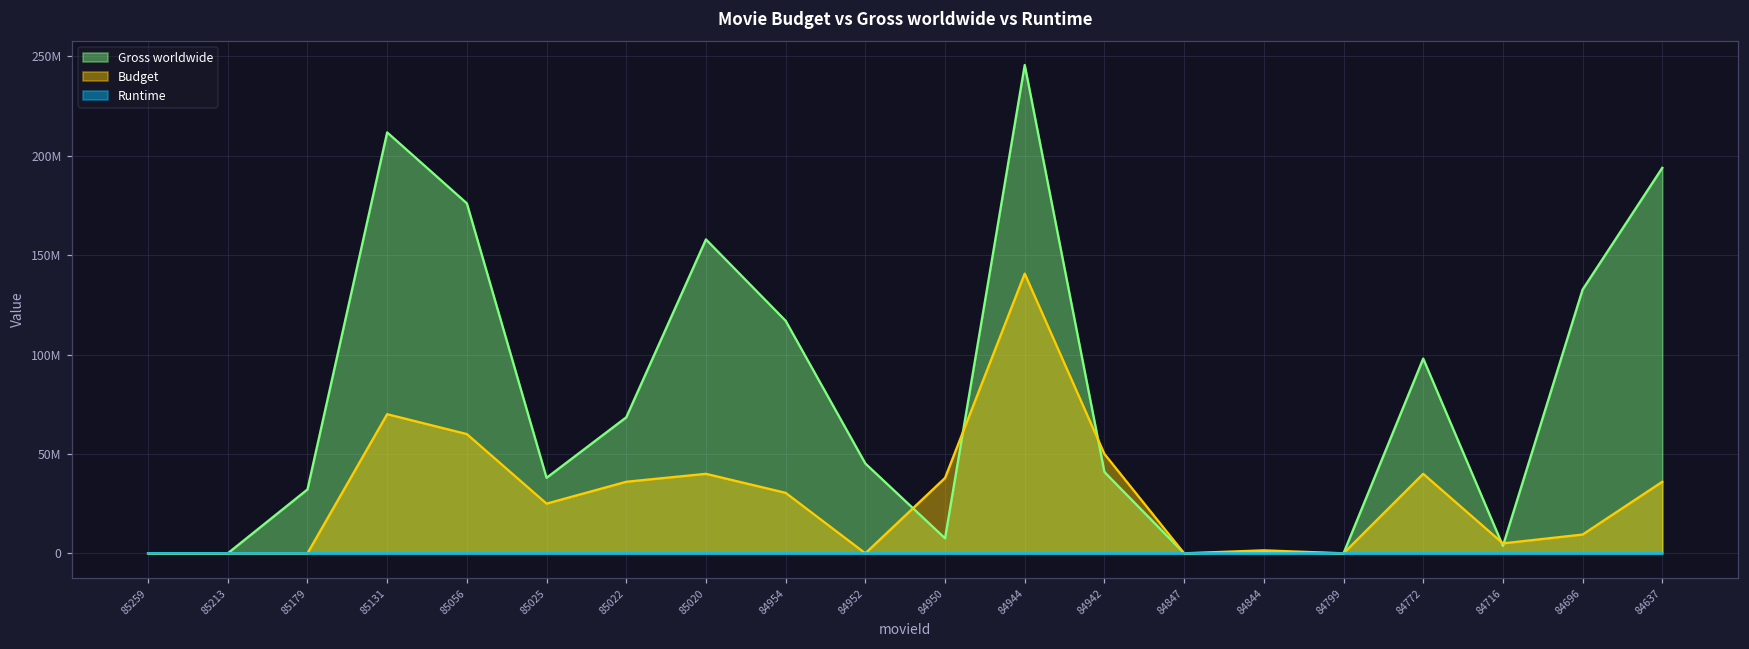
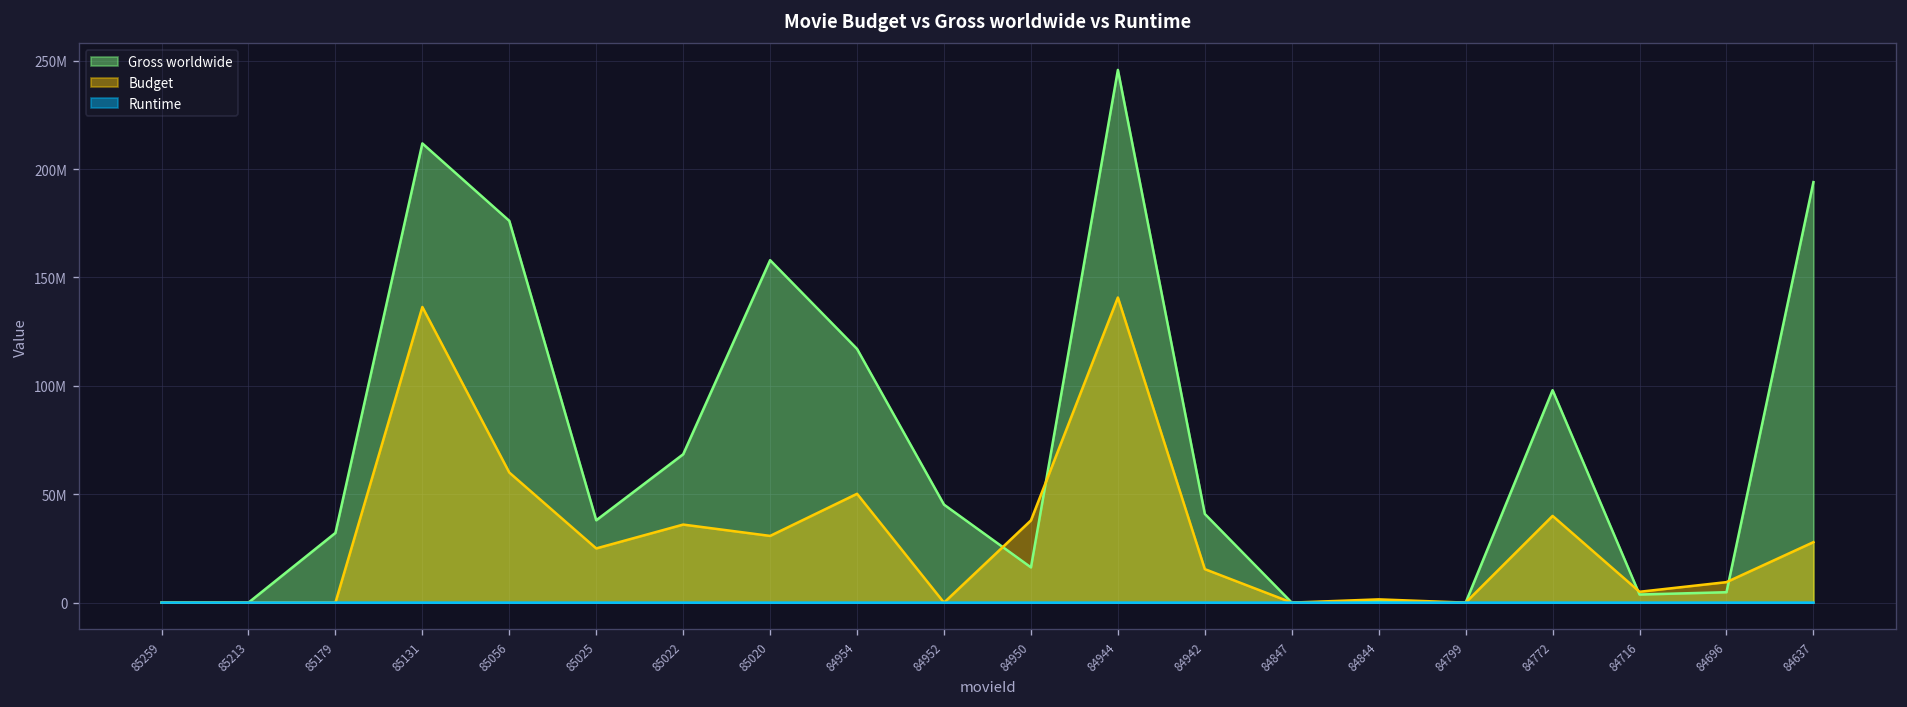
  {
    "Gross worldwide": {
      "85179": 32000000,
      "85131": 212000000,
      "85056": 176000000,
      "85025": 38000000,
      "85022": 68000000,
      "85020": 158000000,
      "84954": 117000000,
      "84952": 45000000,
-     "84950": 8000000,
+     "84950": 16000000,
      "84944": 246000000,
      "84942": 41000000,
      "84772": 98000000,
-     "84696": 133000000,
+     "84696": 5000000,
      "84637": 194000000
    },
    "Budget": {
-     "85131": 70000000,
+     "85131": 136000000,
      "85056": 60000000,
      "85025": 25000000,
      "85022": 36000000,
-     "85020": 40000000,
-     "84954": 30000000,
+     "85020": 31000000,
+     "84954": 50000000,
      "84950": 38000000,
      "84944": 141000000,
-     "84942": 50000000,
+     "84942": 15000000,
      "84772": 40000000,
      "84696": 9000000,
-     "84637": 36000000
+     "84637": 28000000
    },
    "Runtime": {
      "85131": 0,
      "85056": 0,
      "85025": 0,
      "85022": 0,
      "85020": 0,
      "84954": 0,
      "84950": 0,
      "84944": 0,
      "84942": 0,
      "84772": 0,
      "84716": 0,
      "84696": 0,
      "84637": 0
    }
  }
